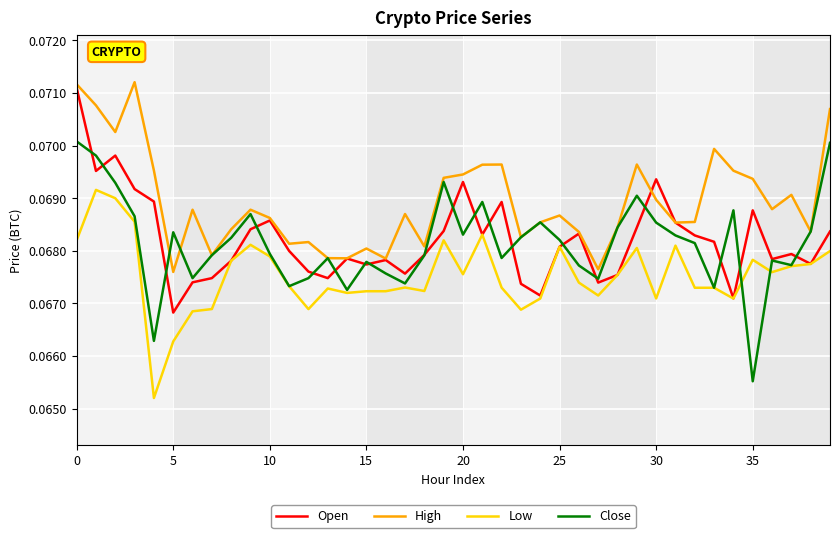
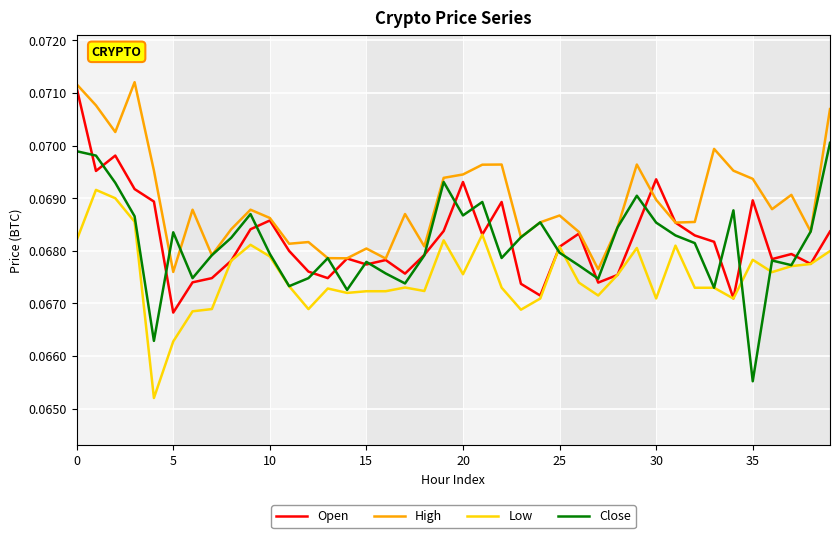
  {
    "Open": {
      "0": 0.0711,
      "5": 0.0668,
      "15": 0.0677,
      "20": 0.0693,
      "30": 0.0694,
-     "35": 0.0688
+     "35": 0.0690
    },
    "Close": {
-     "0": 0.0701,
+     "0": 0.0699,
      "5": 0.0684,
      "15": 0.0678,
-     "20": 0.0683,
-     "25": 0.0682,
+     "20": 0.0687,
+     "25": 0.0680,
      "30": 0.0685,
      "35": 0.0655
    }
  }
